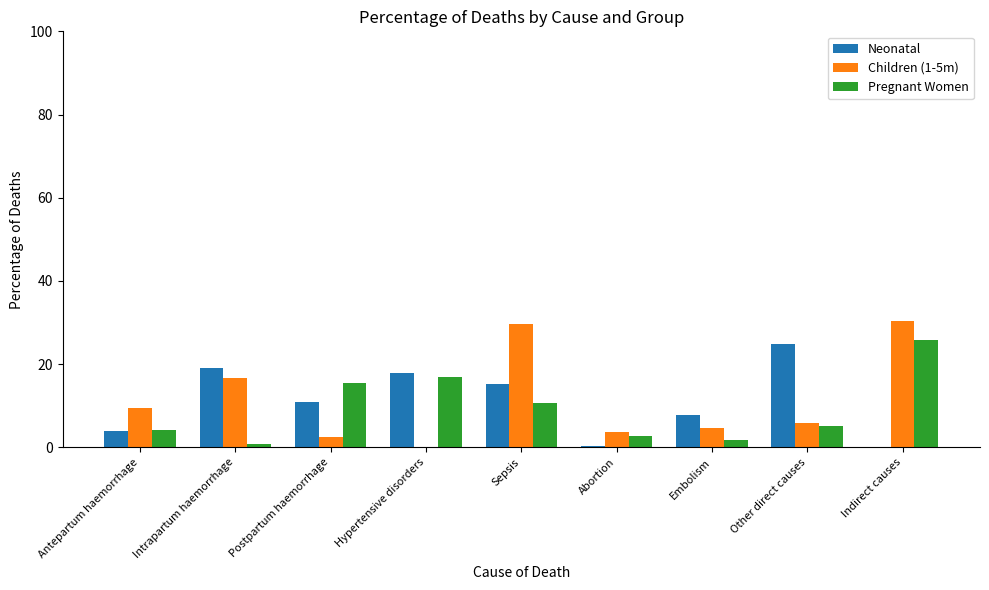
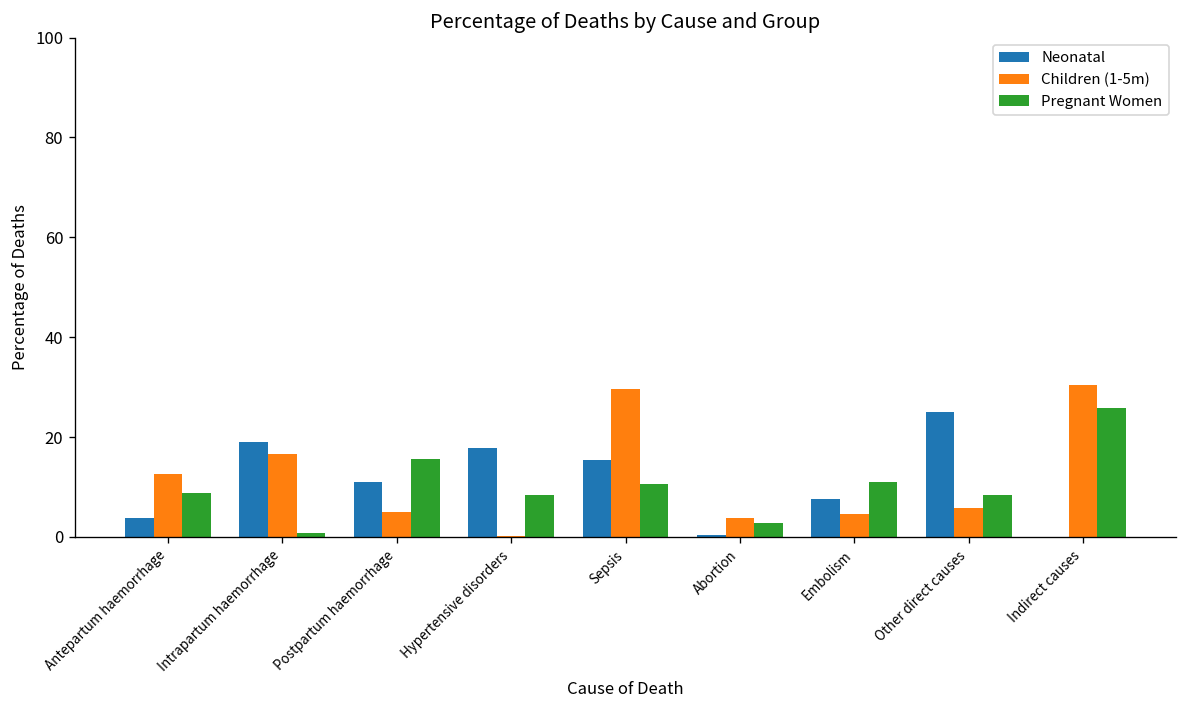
  {
    "Neonatal": {
      "Antepartum haemorrhage": 4,
      "Intrapartum haemorrhage": 19,
      "Postpartum haemorrhage": 11,
      "Hypertensive disorders": 18,
      "Sepsis": 15,
      "Embolism": 8,
      "Other direct causes": 25,
      "Indirect causes": 0
    },
    "Children (1-5m)": {
-     "Antepartum haemorrhage": 10,
+     "Antepartum haemorrhage": 13,
      "Intrapartum haemorrhage": 17,
-     "Postpartum haemorrhage": 2,
+     "Postpartum haemorrhage": 5,
      "Sepsis": 30,
      "Abortion": 4,
      "Embolism": 5,
      "Other direct causes": 6,
      "Indirect causes": 30
    },
    "Pregnant Women": {
-     "Antepartum haemorrhage": 4,
+     "Antepartum haemorrhage": 9,
      "Intrapartum haemorrhage": 1,
      "Postpartum haemorrhage": 16,
-     "Hypertensive disorders": 17,
+     "Hypertensive disorders": 8,
      "Sepsis": 11,
      "Abortion": 3,
-     "Embolism": 2,
-     "Other direct causes": 5,
+     "Embolism": 11,
+     "Other direct causes": 8,
      "Indirect causes": 26
    }
  }
